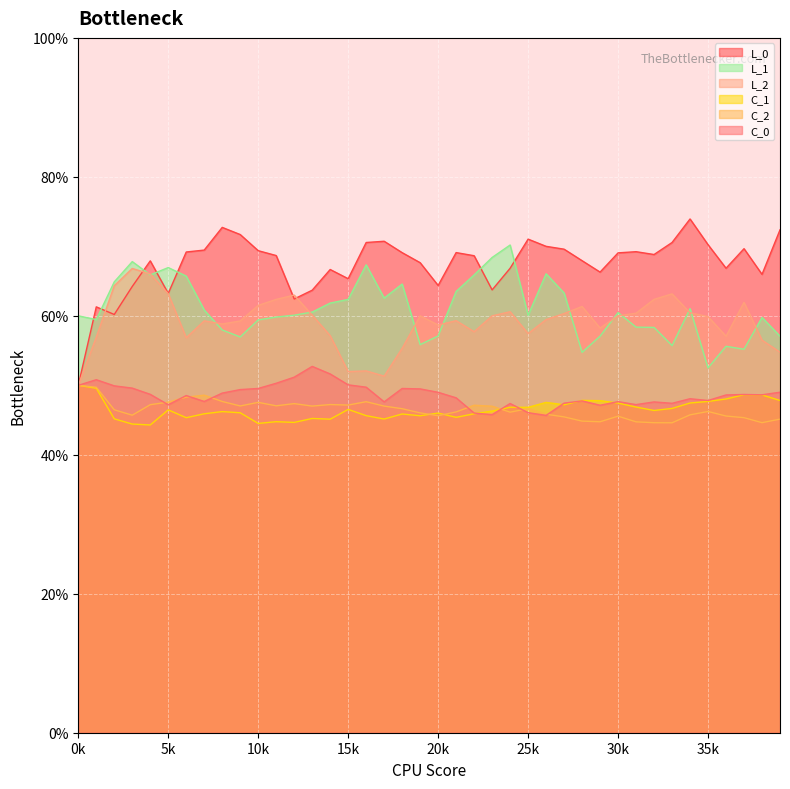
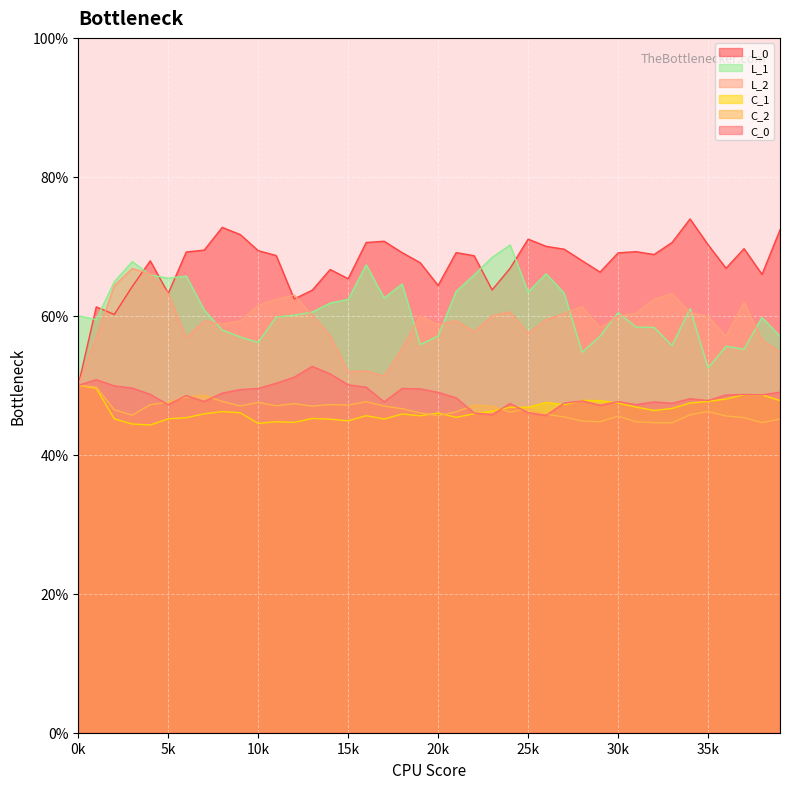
  {
    "L_1": {
      "0k": "60%",
-     "5k": "67%",
-     "10k": "59%",
+     "5k": "65%",
+     "10k": "56%",
      "15k": "62%",
      "20k": "57%",
-     "25k": "60%",
+     "25k": "63%",
      "30k": "60%",
      "35k": "53%"
    },
    "C_1": {
-     "5k": "46%",
+     "5k": "45%",
      "10k": "45%",
-     "15k": "47%",
+     "15k": "45%",
      "20k": "46%"
    }
  }
